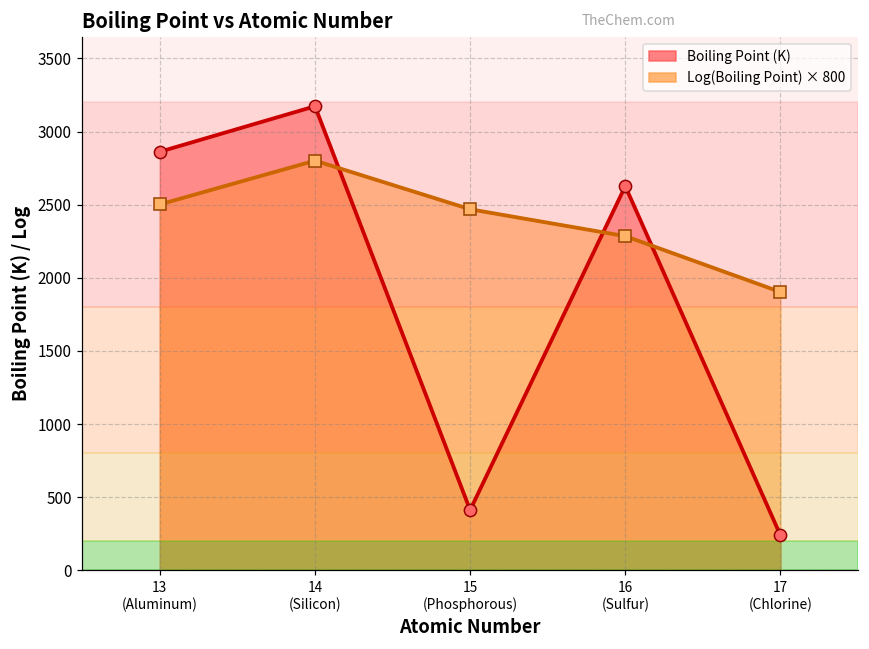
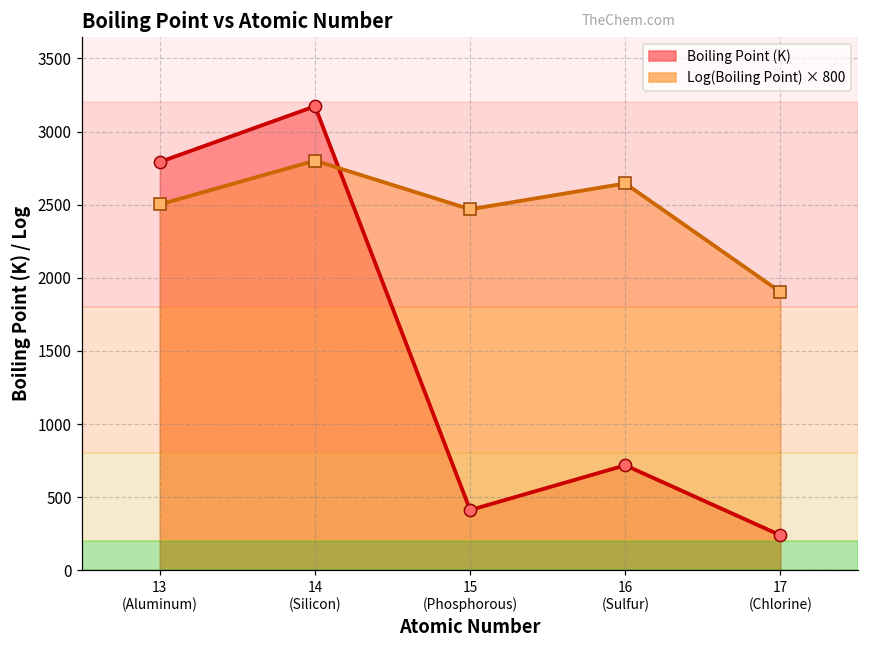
  {
    "Boiling Point (K)": {
-     "13 (Aluminum)": 2860,
+     "13 (Aluminum)": 2790,
      "14 (Silicon)": 3170,
      "15 (Phosphorous)": 410,
-     "16 (Sulfur)": 2630,
+     "16 (Sulfur)": 720,
      "17 (Chlorine)": 240
    },
    "Log(Boiling Point) × 800": {
      "13 (Aluminum)": 2500,
      "14 (Silicon)": 2800,
      "15 (Phosphorous)": 2470,
-     "16 (Sulfur)": 2280,
+     "16 (Sulfur)": 2650,
      "17 (Chlorine)": 1900
    }
  }
